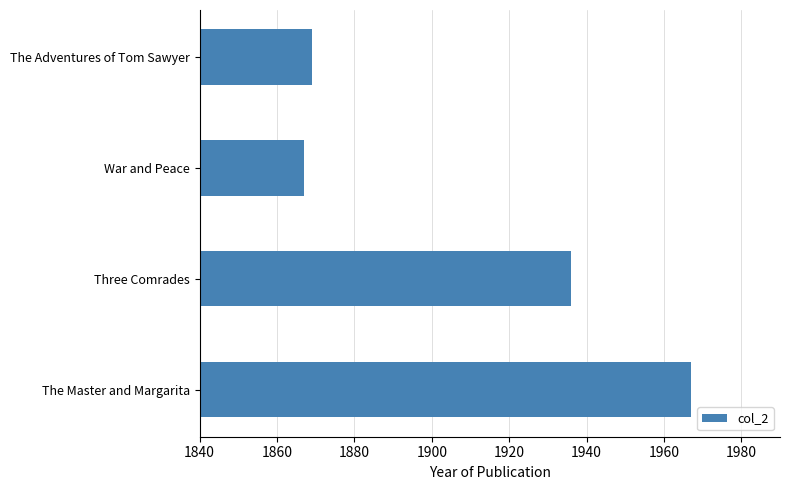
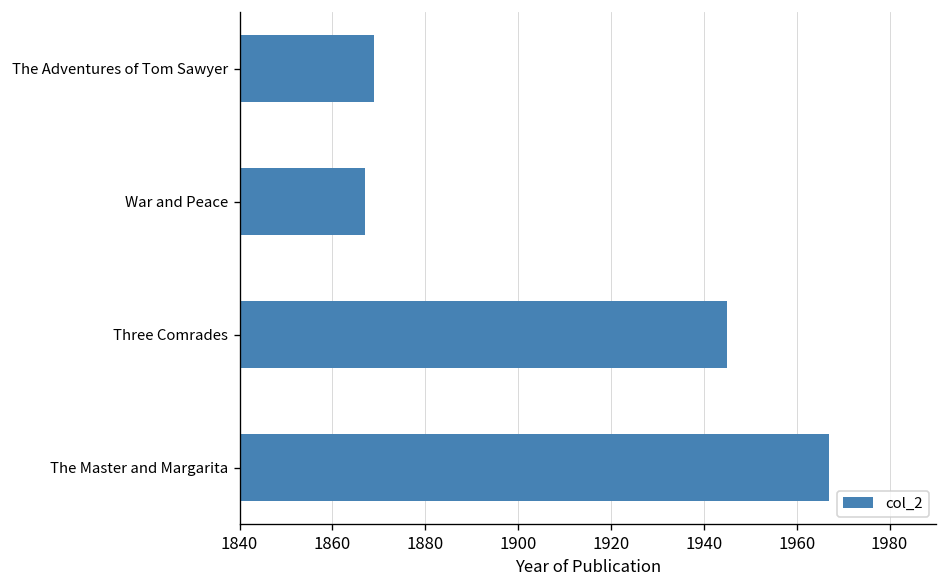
  {
    "The Adventures of Tom Sawyer": 1869,
    "War and Peace": 1867,
-   "Three Comrades": 1936,
+   "Three Comrades": 1945,
    "The Master and Margarita": 1967
  }
